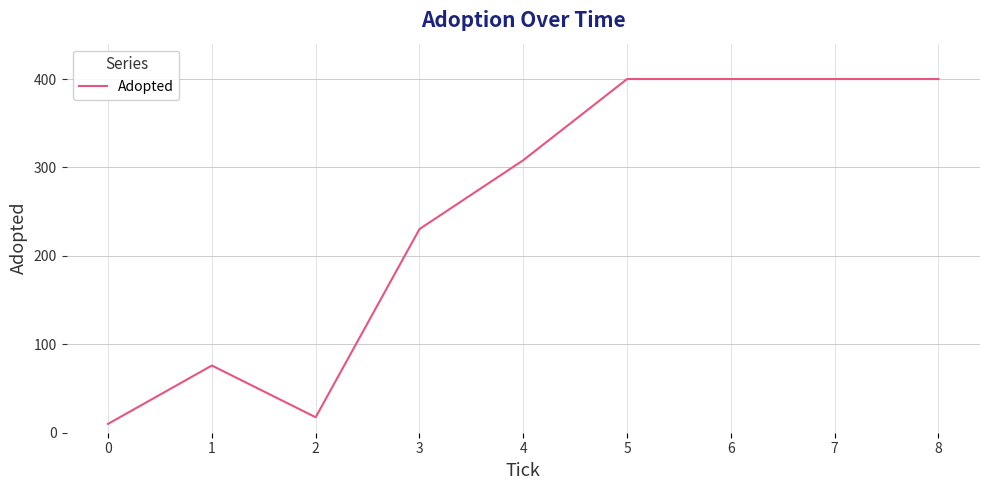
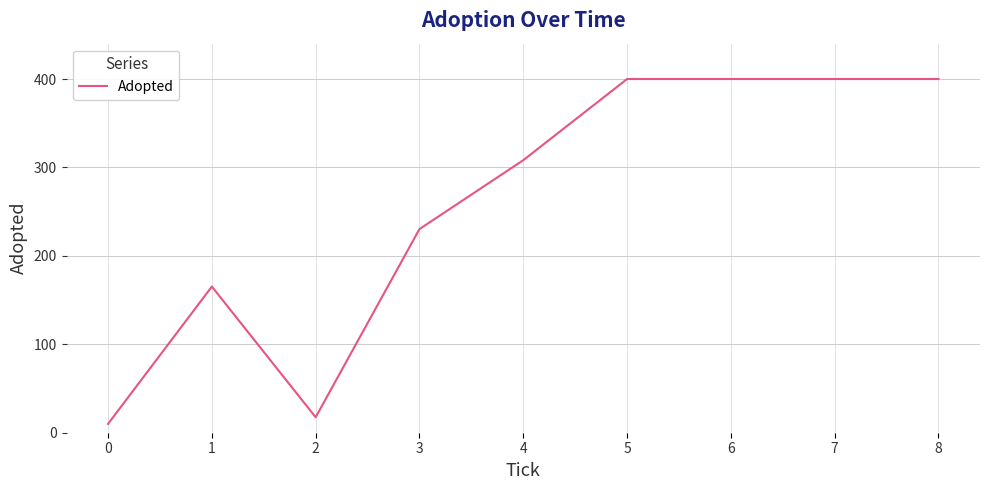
  {
    "0": 10,
-   "1": 80,
+   "1": 170,
    "2": 20,
    "3": 230,
    "4": 310,
    "5": 400,
    "6": 400,
    "7": 400,
    "8": 400
  }
